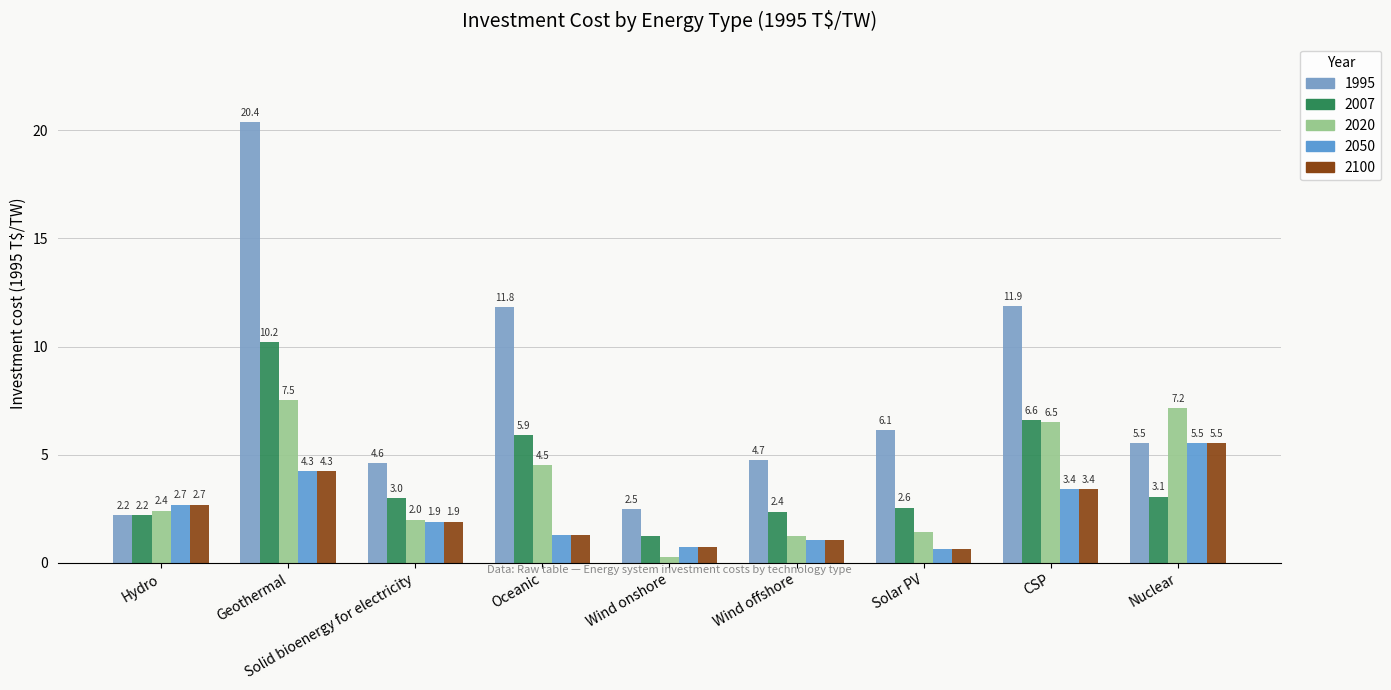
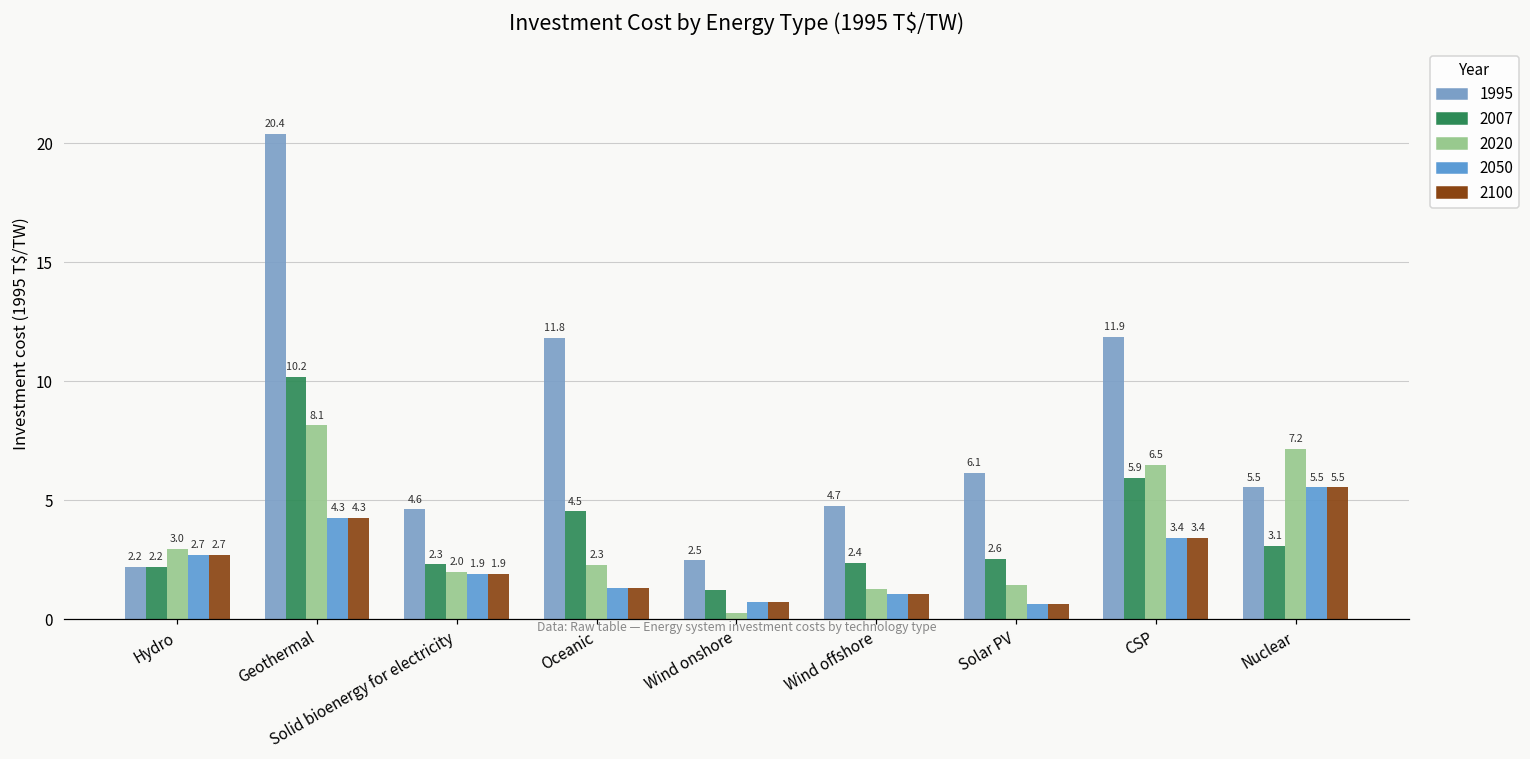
  {
    "2007": {
      "Hydro": 2.2,
      "Geothermal": 10.2,
-     "Solid bioenergy for electricity": 3.0,
-     "Oceanic": 5.9,
+     "Solid bioenergy for electricity": 2.3,
+     "Oceanic": 4.5,
      "Wind offshore": 2.4,
      "Solar PV": 2.6,
-     "CSP": 6.6,
+     "CSP": 5.9,
      "Nuclear": 3.1
    },
    "2020": {
-     "Hydro": 2.4,
-     "Geothermal": 7.5,
+     "Hydro": 3.0,
+     "Geothermal": 8.1,
      "Solid bioenergy for electricity": 2.0,
-     "Oceanic": 4.5,
+     "Oceanic": 2.3,
      "CSP": 6.5,
      "Nuclear": 7.2
    },
    "2100": {
      "Hydro": 2.7,
      "Geothermal": 4.3,
      "Solid bioenergy for electricity": 1.9,
      "CSP": 3.4,
      "Nuclear": 5.5
    }
  }
